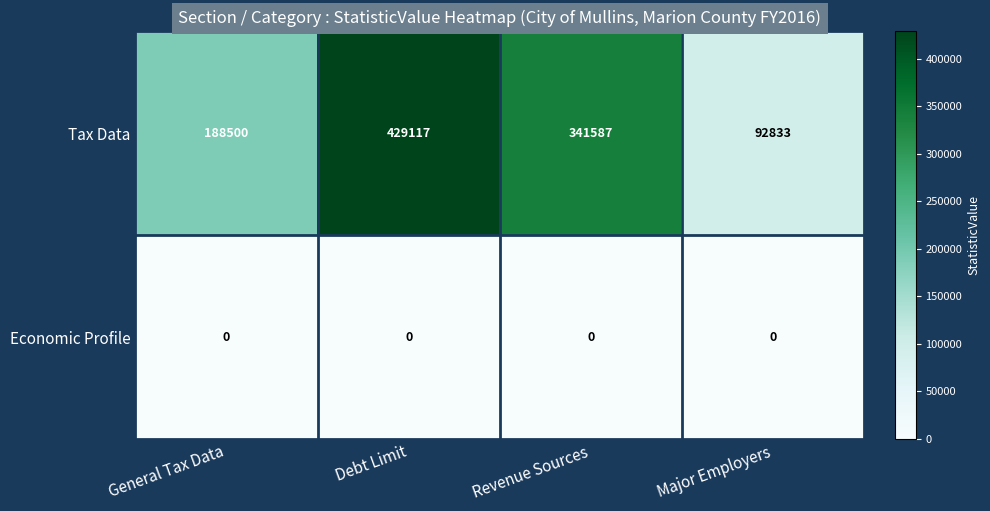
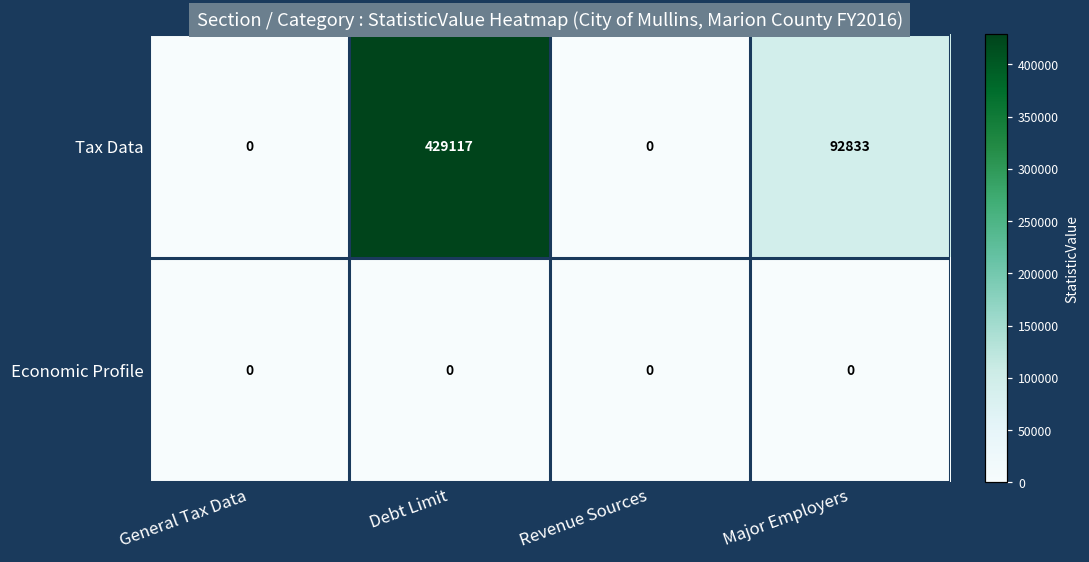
  {
    "Tax Data": {
-     "General Tax Data": 188500,
+     "General Tax Data": 0,
      "Debt Limit": 429117,
-     "Revenue Sources": 341587,
+     "Revenue Sources": 0,
      "Major Employers": 92833
    },
    "Economic Profile": {
      "General Tax Data": 0,
      "Debt Limit": 0,
      "Revenue Sources": 0,
      "Major Employers": 0
    }
  }
